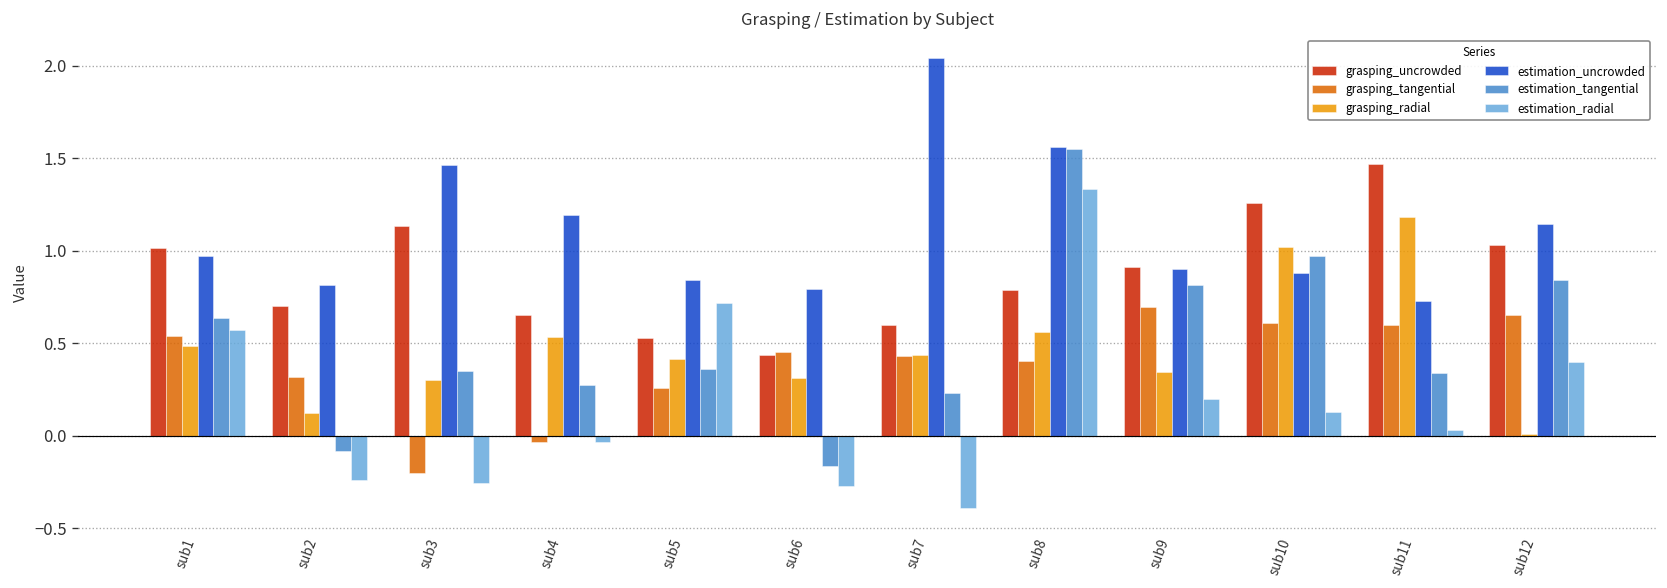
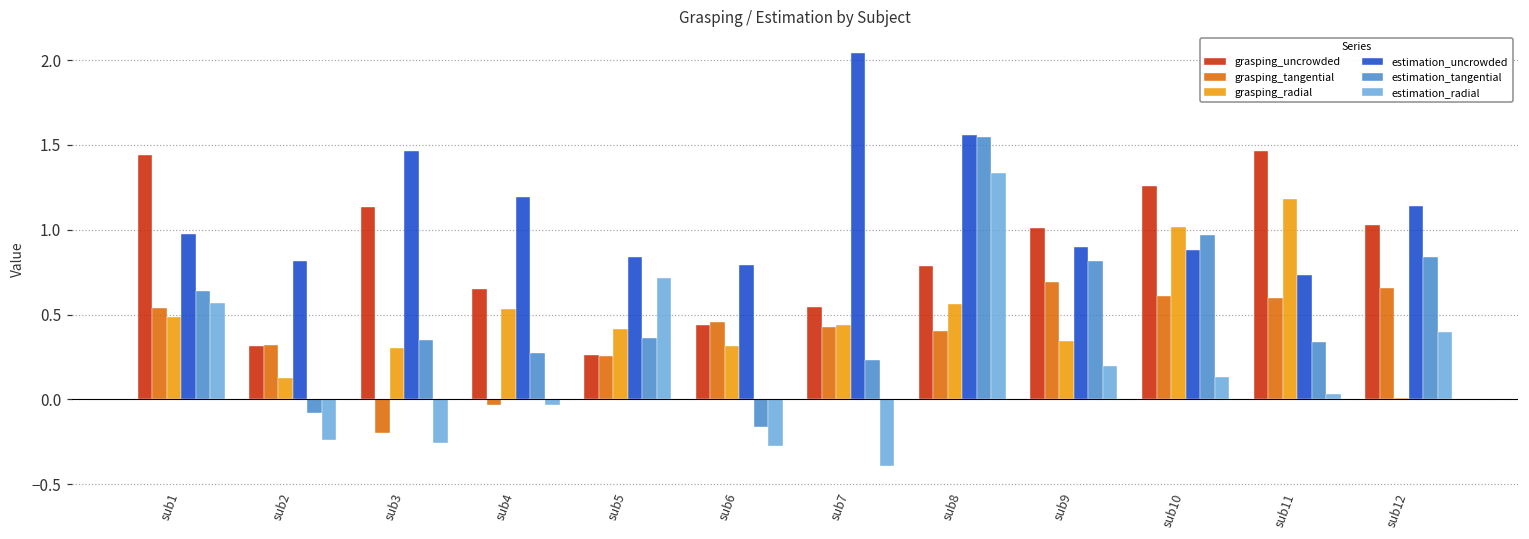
  {
    "grasping_uncrowded": {
-     "sub1": 1.01,
-     "sub2": 0.70,
+     "sub1": 1.44,
+     "sub2": 0.31,
      "sub3": 1.13,
      "sub4": 0.65,
-     "sub5": 0.53,
+     "sub5": 0.26,
      "sub6": 0.44,
-     "sub7": 0.60,
+     "sub7": 0.54,
      "sub8": 0.79,
-     "sub9": 0.91,
+     "sub9": 1.01,
      "sub10": 1.26,
      "sub11": 1.47,
      "sub12": 1.03
    },
    "estimation_uncrowded": {
      "sub1": 0.97,
      "sub2": 0.82,
      "sub3": 1.46,
      "sub4": 1.19,
      "sub5": 0.84,
      "sub6": 0.79,
      "sub7": 2.04,
      "sub8": 1.56,
      "sub9": 0.90,
      "sub10": 0.88,
      "sub11": 0.73,
      "sub12": 1.14
    }
  }
